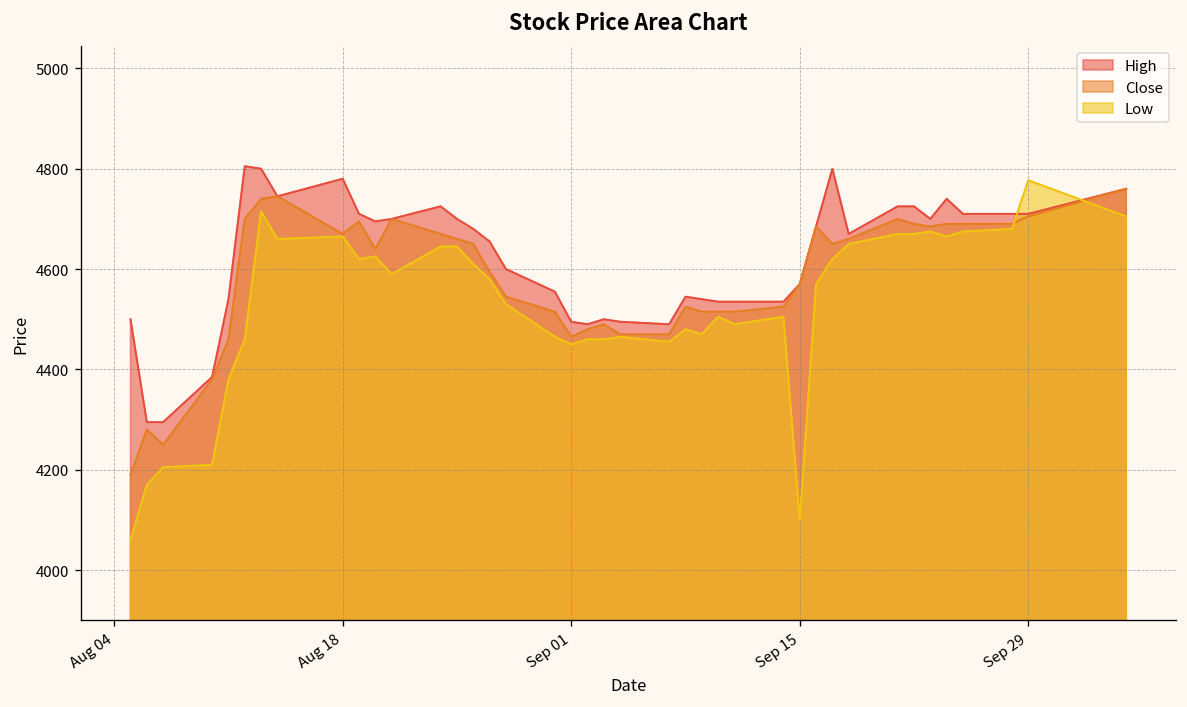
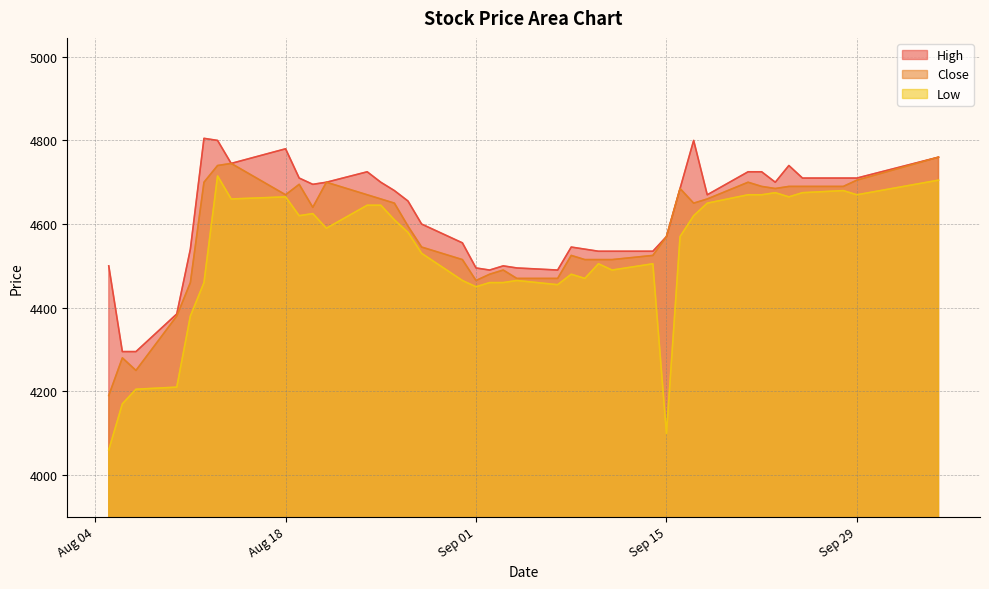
  {
    "Low": {
      "Sep 01": 4450,
      "Sep 15": 4100,
-     "Sep 29": 4780
+     "Sep 29": 4670
    }
  }
